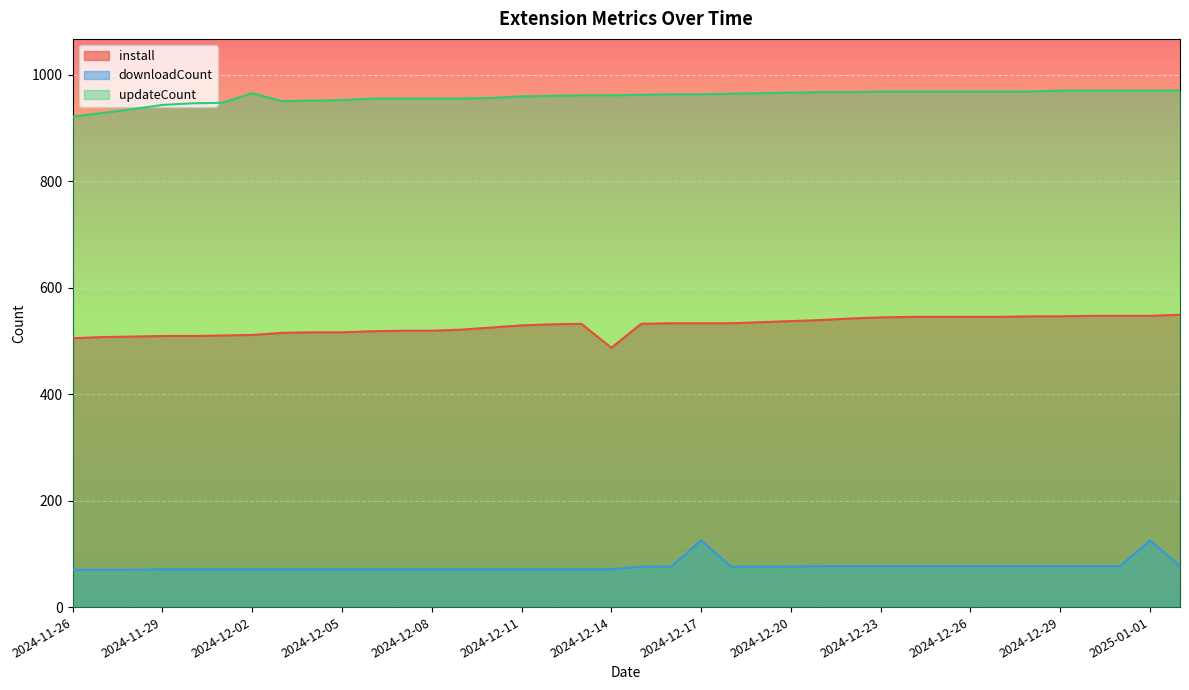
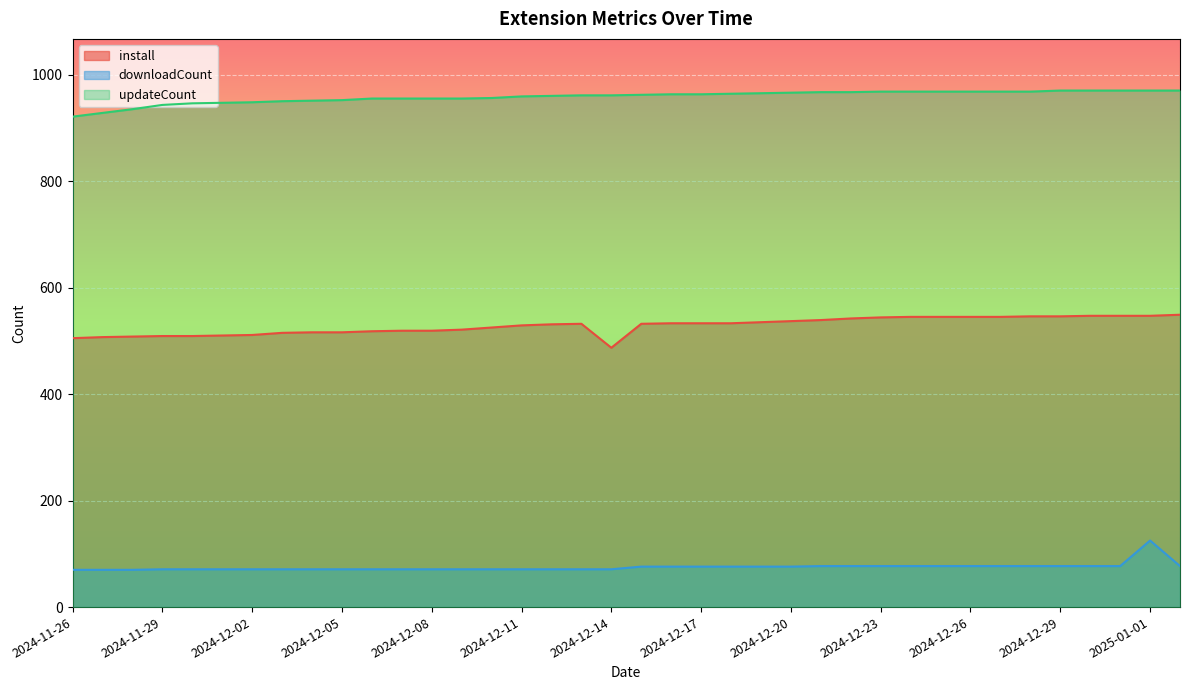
  {
    "install": {
      "2024-11-26": 510,
      "2024-11-29": 510,
      "2024-12-02": 510,
      "2024-12-05": 520,
      "2024-12-08": 520,
      "2024-12-11": 530,
      "2024-12-14": 490,
      "2024-12-17": 530,
      "2024-12-20": 540,
      "2024-12-23": 540,
      "2024-12-26": 550,
      "2024-12-29": 550,
      "2025-01-01": 550
    },
    "downloadCount": {
      "2024-11-26": 70,
      "2024-11-29": 70,
      "2024-12-02": 70,
      "2024-12-05": 70,
      "2024-12-08": 70,
      "2024-12-11": 70,
      "2024-12-14": 70,
-     "2024-12-17": 130,
+     "2024-12-17": 80,
      "2024-12-20": 80,
      "2024-12-23": 80,
      "2024-12-26": 80,
      "2024-12-29": 80,
      "2025-01-01": 130
    },
    "updateCount": {
      "2024-11-26": 920,
-     "2024-12-02": 970,
+     "2024-12-02": 950,
      "2024-12-05": 950,
      "2024-12-08": 960,
      "2024-12-11": 960,
      "2024-12-14": 960,
      "2024-12-17": 960,
      "2024-12-20": 970,
      "2024-12-23": 970,
      "2024-12-26": 970,
      "2024-12-29": 970,
      "2025-01-01": 970
    }
  }
